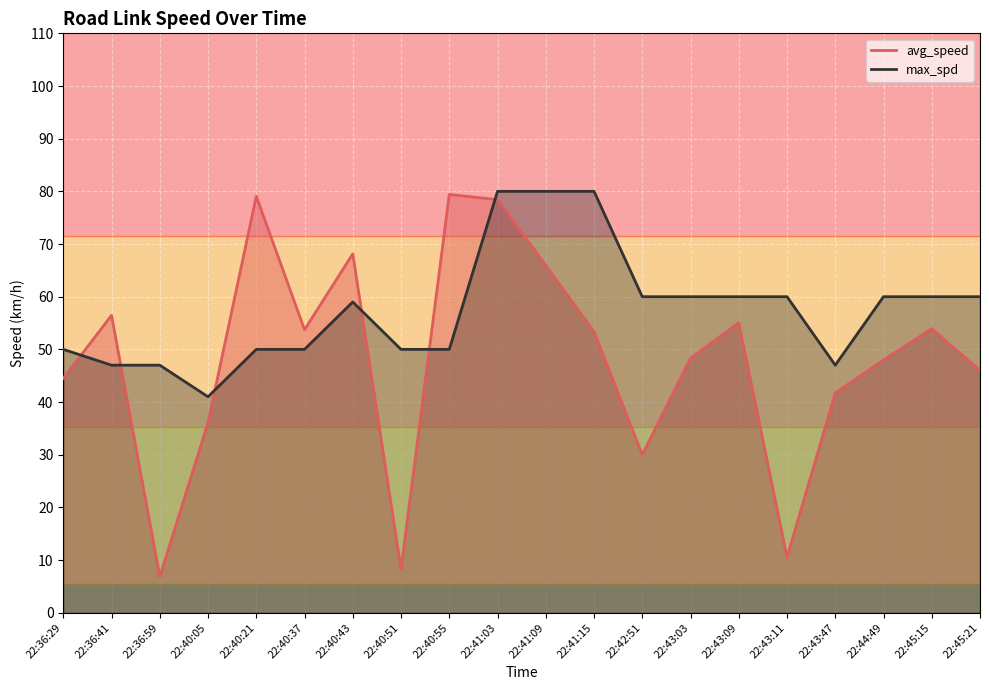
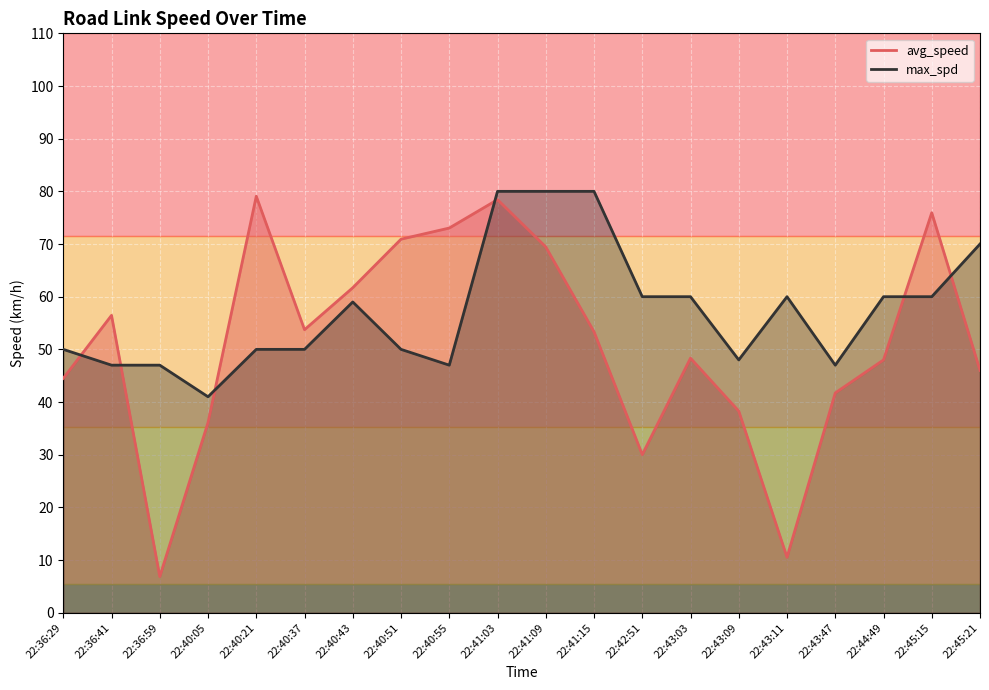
  {
    "avg_speed": {
      "22:36:29": 44,
      "22:36:41": 56,
      "22:36:59": 7,
      "22:40:05": 36,
      "22:40:21": 79,
      "22:40:37": 54,
-     "22:40:43": 68,
-     "22:40:51": 8,
-     "22:40:55": 79,
+     "22:40:43": 62,
+     "22:40:51": 71,
+     "22:40:55": 73,
      "22:41:03": 78,
-     "22:41:09": 66,
+     "22:41:09": 69,
      "22:41:15": 53,
      "22:42:51": 30,
      "22:43:03": 48,
-     "22:43:09": 55,
+     "22:43:09": 38,
      "22:43:11": 11,
      "22:43:47": 42,
      "22:44:49": 48,
-     "22:45:15": 54,
+     "22:45:15": 76,
      "22:45:21": 46
    },
    "max_spd": {
      "22:36:29": 50,
      "22:36:41": 47,
      "22:36:59": 47,
      "22:40:05": 41,
      "22:40:21": 50,
      "22:40:37": 50,
      "22:40:43": 59,
      "22:40:51": 50,
-     "22:40:55": 50,
+     "22:40:55": 47,
      "22:41:03": 80,
      "22:41:09": 80,
      "22:41:15": 80,
      "22:42:51": 60,
      "22:43:03": 60,
-     "22:43:09": 60,
+     "22:43:09": 48,
      "22:43:11": 60,
      "22:43:47": 47,
      "22:44:49": 60,
      "22:45:15": 60,
-     "22:45:21": 60
+     "22:45:21": 70
    }
  }
